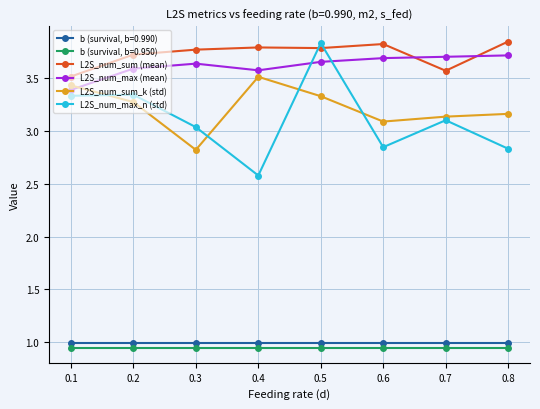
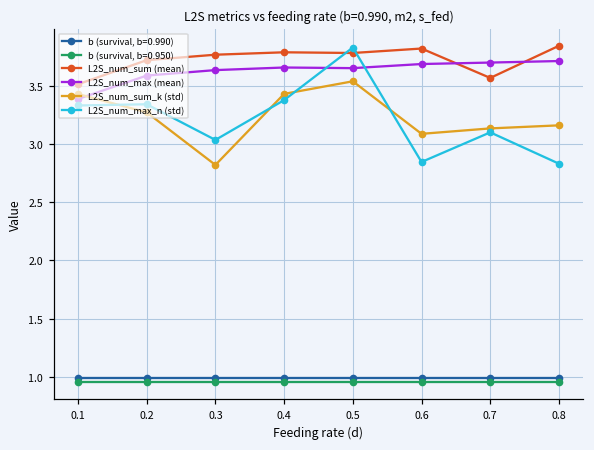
  {
    "b (survival, b=0.990)": {
      "0.1": 0.99,
      "0.2": 0.99,
      "0.3": 0.99,
      "0.4": 0.99,
      "0.5": 0.99,
      "0.6": 0.99,
      "0.7": 0.99,
      "0.8": 0.99
    },
    "b (survival, b=0.950)": {
      "0.1": 0.95,
      "0.2": 0.95,
      "0.3": 0.95,
      "0.4": 0.95,
      "0.5": 0.95,
      "0.6": 0.95,
      "0.7": 0.95,
      "0.8": 0.95
    },
    "L2S_num_sum (mean)": {
      "0.3": 3.77,
      "0.4": 3.79,
      "0.5": 3.79,
      "0.6": 3.83,
      "0.7": 3.57,
      "0.8": 3.85
    },
    "L2S_num_max (mean)": {
      "0.3": 3.64,
-     "0.4": 3.58,
+     "0.4": 3.66,
      "0.5": 3.66,
      "0.6": 3.69,
      "0.7": 3.71,
      "0.8": 3.72
    },
    "L2S_num_sum_k (std)": {
      "0.3": 2.82,
-     "0.4": 3.52,
-     "0.5": 3.33,
+     "0.4": 3.44,
+     "0.5": 3.54,
      "0.6": 3.09,
      "0.7": 3.14,
      "0.8": 3.16
    },
    "L2S_num_max_n (std)": {
      "0.3": 3.04,
-     "0.4": 2.58,
+     "0.4": 3.38,
      "0.5": 3.83,
      "0.6": 2.85,
      "0.7": 3.10,
      "0.8": 2.83
    }
  }
